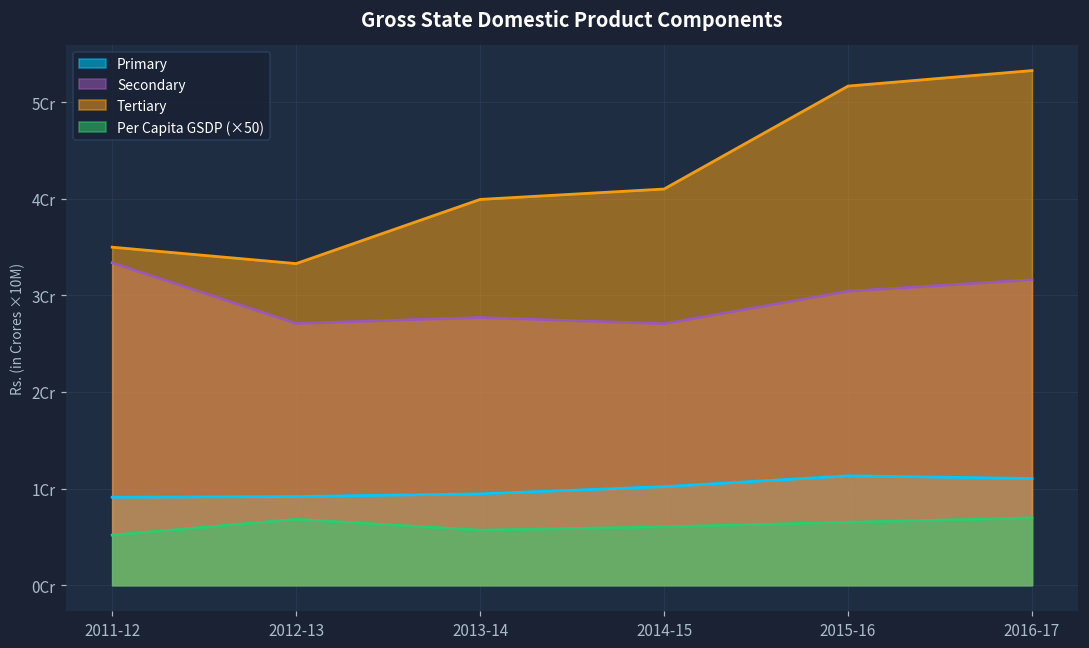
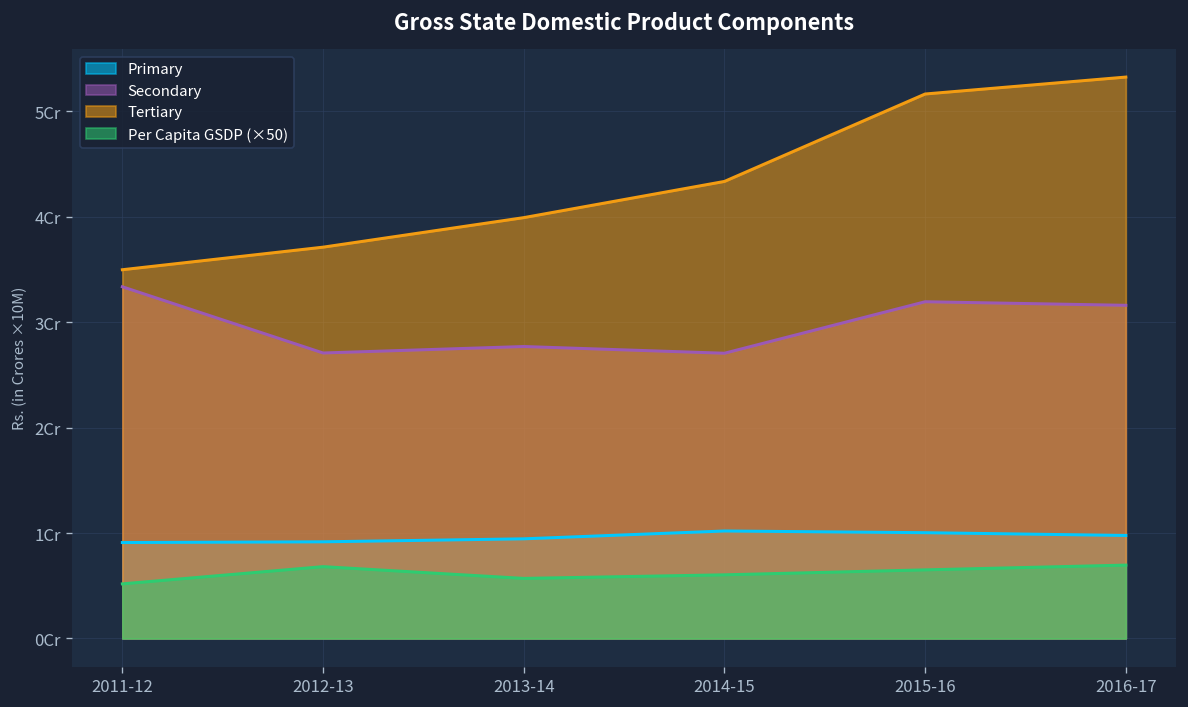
  {
    "Primary": {
      "2011-12": "0.9Cr",
      "2012-13": "0.9Cr",
      "2013-14": "0.9Cr",
      "2014-15": "1.0Cr",
-     "2015-16": "1.1Cr",
-     "2016-17": "1.1Cr"
+     "2015-16": "1.0Cr",
+     "2016-17": "1.0Cr"
    },
    "Secondary": {
      "2011-12": "3.3Cr",
      "2012-13": "2.7Cr",
      "2013-14": "2.8Cr",
      "2014-15": "2.7Cr",
-     "2015-16": "3.0Cr",
+     "2015-16": "3.2Cr",
      "2016-17": "3.2Cr"
    },
    "Tertiary": {
      "2011-12": "3.5Cr",
-     "2012-13": "3.3Cr",
+     "2012-13": "3.7Cr",
      "2013-14": "4.0Cr",
-     "2014-15": "4.1Cr",
+     "2014-15": "4.3Cr",
      "2015-16": "5.2Cr",
      "2016-17": "5.3Cr"
    },
    "Per Capita GSDP (×50)": {
      "2011-12": "0.5Cr",
      "2012-13": "0.7Cr",
      "2013-14": "0.6Cr",
      "2014-15": "0.6Cr",
      "2015-16": "0.7Cr",
      "2016-17": "0.7Cr"
    }
  }
